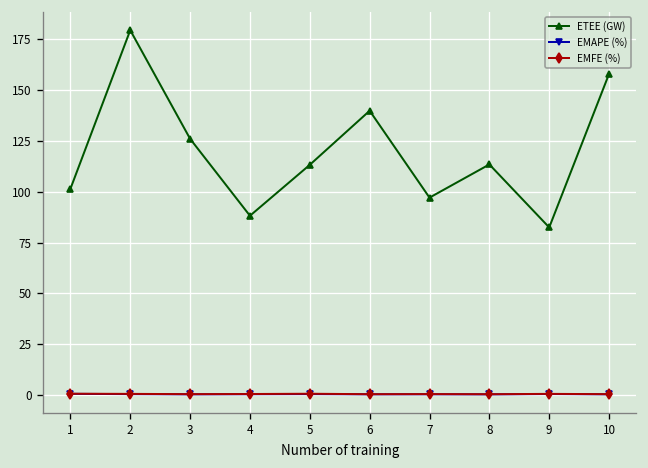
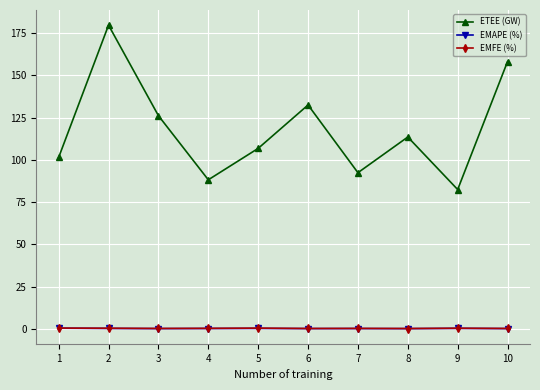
  {
    "ETEE (GW)": {
      "1": 101,
      "2": 180,
      "3": 126,
      "4": 88,
-     "5": 113,
-     "6": 140,
-     "7": 97,
+     "5": 107,
+     "6": 132,
+     "7": 92,
      "8": 113,
      "9": 82,
      "10": 158
    }
  }
